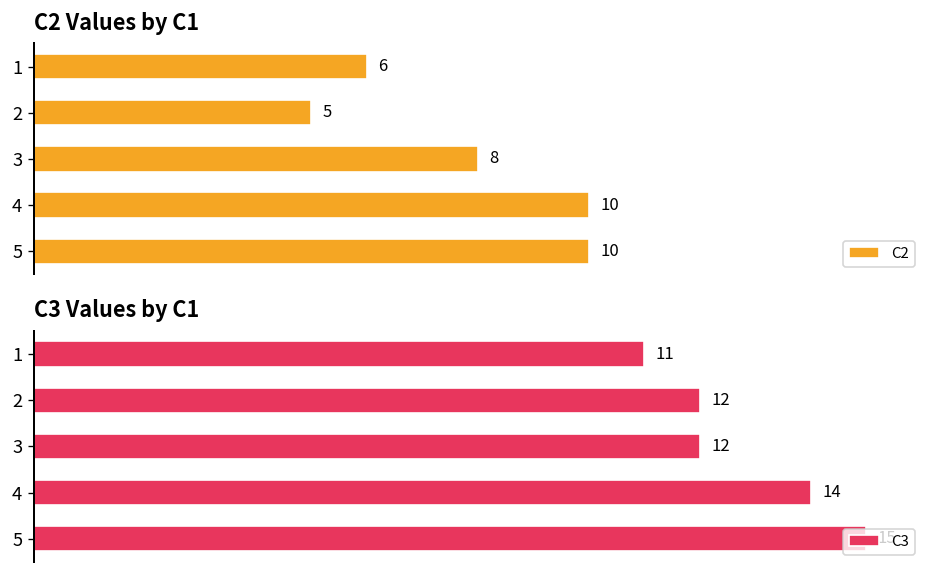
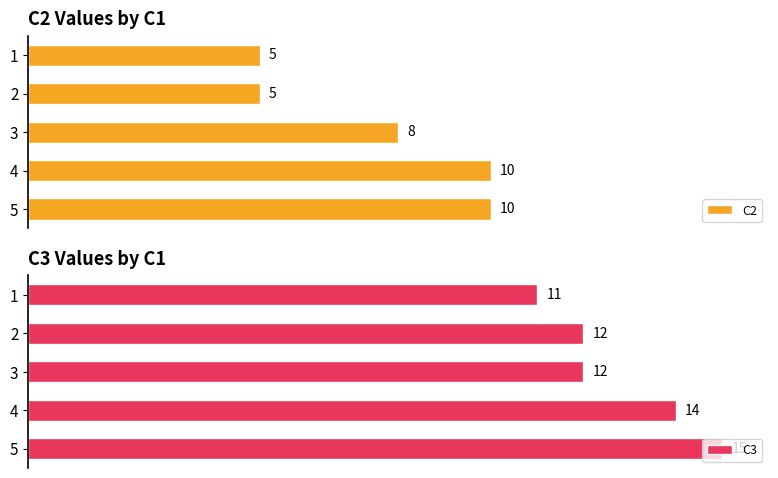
  {
    "C2 Values by C1": {
-     "1": 6,
+     "1": 5,
      "2": 5,
      "3": 8,
      "4": 10,
      "5": 10
    },
    "C3 Values by C1": {
      "1": 11,
      "2": 12,
      "3": 12,
      "4": 14
    }
  }
